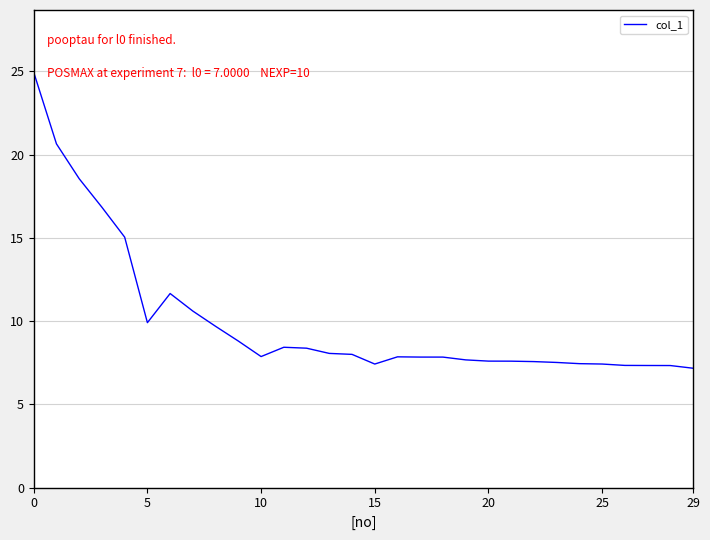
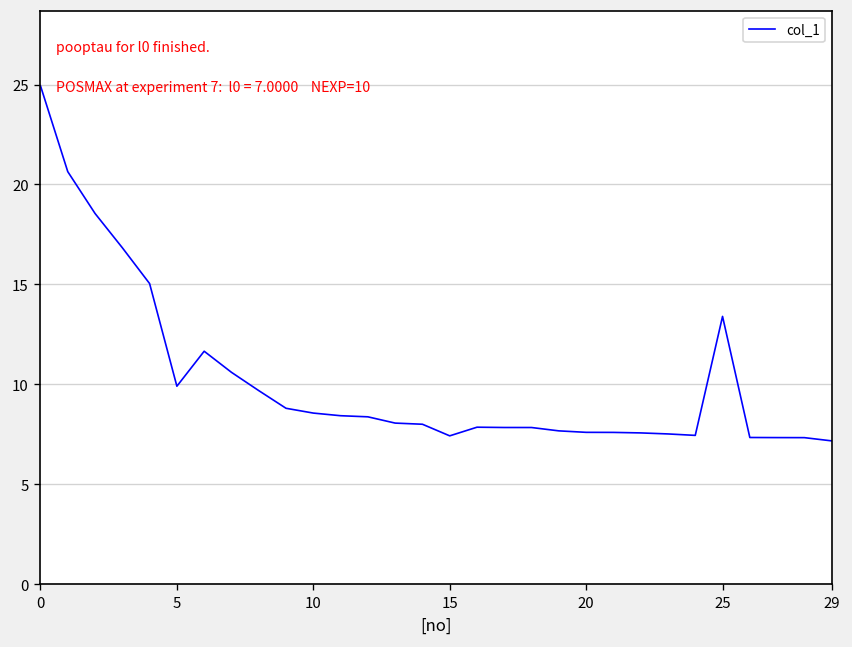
  {
    "5": 9.9,
-   "10": 7.9,
+   "10": 8.6,
    "15": 7.4,
    "20": 7.6,
-   "25": 7.4,
+   "25": 13.4,
    "29": 7.2
  }
